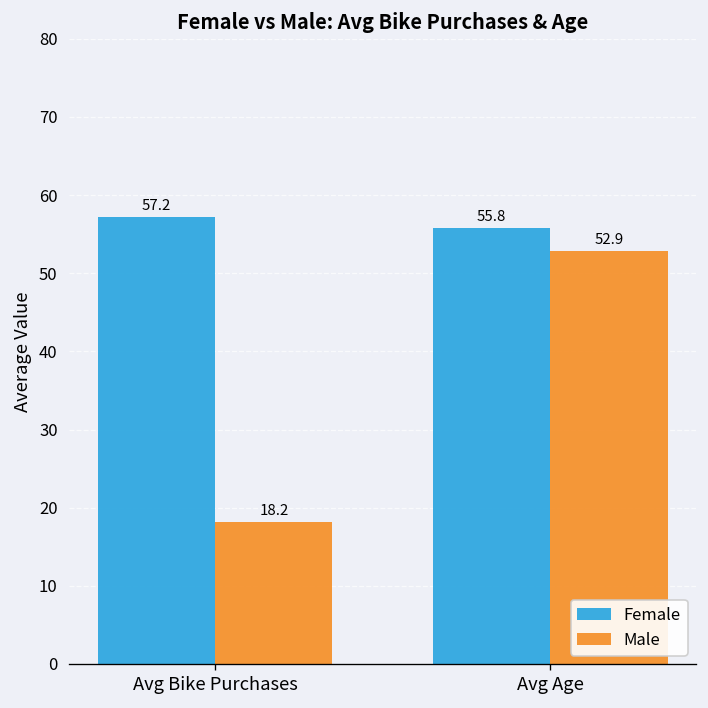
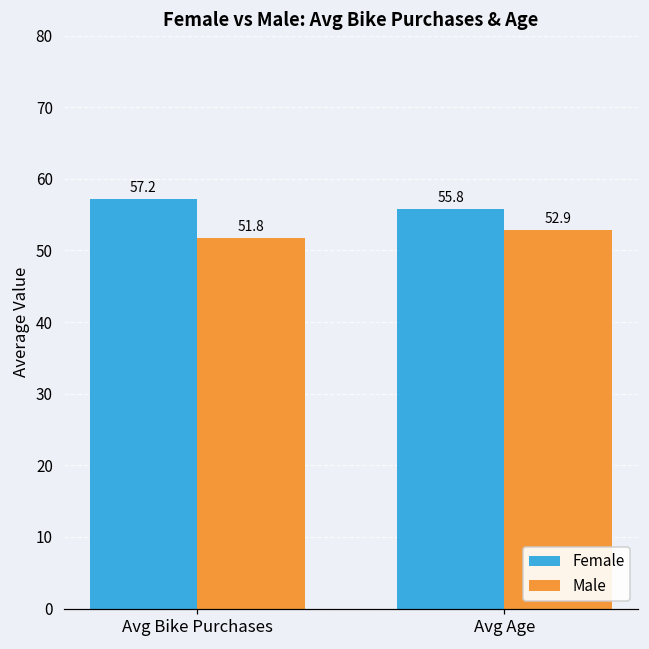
  {
    "Female": {
      "Avg Bike Purchases": 57.2,
      "Avg Age": 55.8
    },
    "Male": {
-     "Avg Bike Purchases": 18.2,
+     "Avg Bike Purchases": 51.8,
      "Avg Age": 52.9
    }
  }
